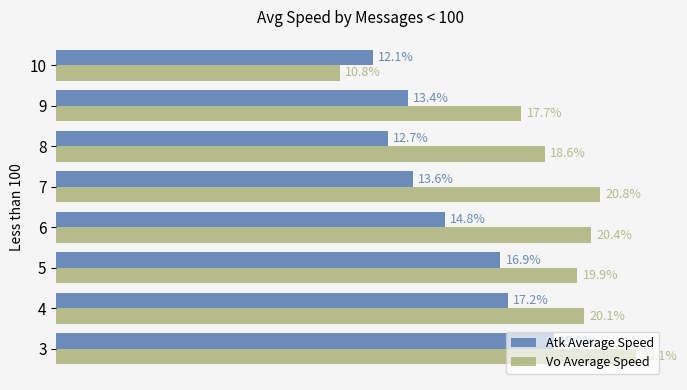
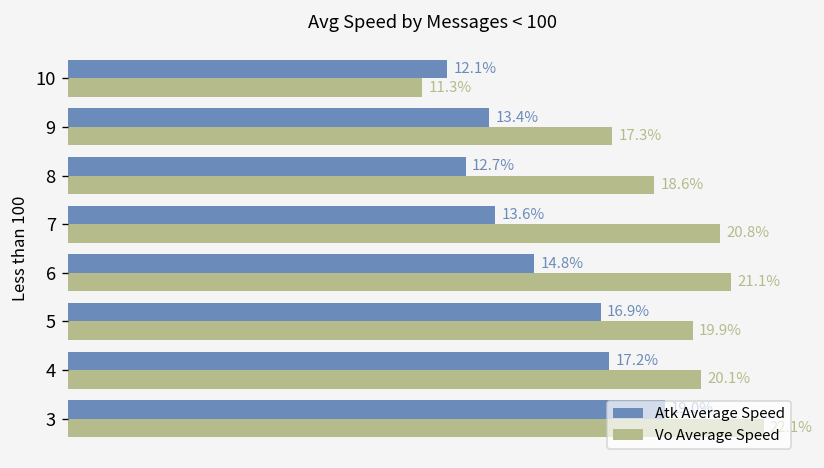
  {
    "Atk Average Speed": {
      "10": "12.1%",
      "9": "13.4%",
      "8": "12.7%",
      "7": "13.6%",
      "6": "14.8%",
      "5": "16.9%",
      "4": "17.2%"
    },
    "Vo Average Speed": {
-     "10": "10.8%",
-     "9": "17.7%",
+     "10": "11.3%",
+     "9": "17.3%",
      "8": "18.6%",
      "7": "20.8%",
-     "6": "20.4%",
+     "6": "21.1%",
      "5": "19.9%",
      "4": "20.1%"
    }
  }
